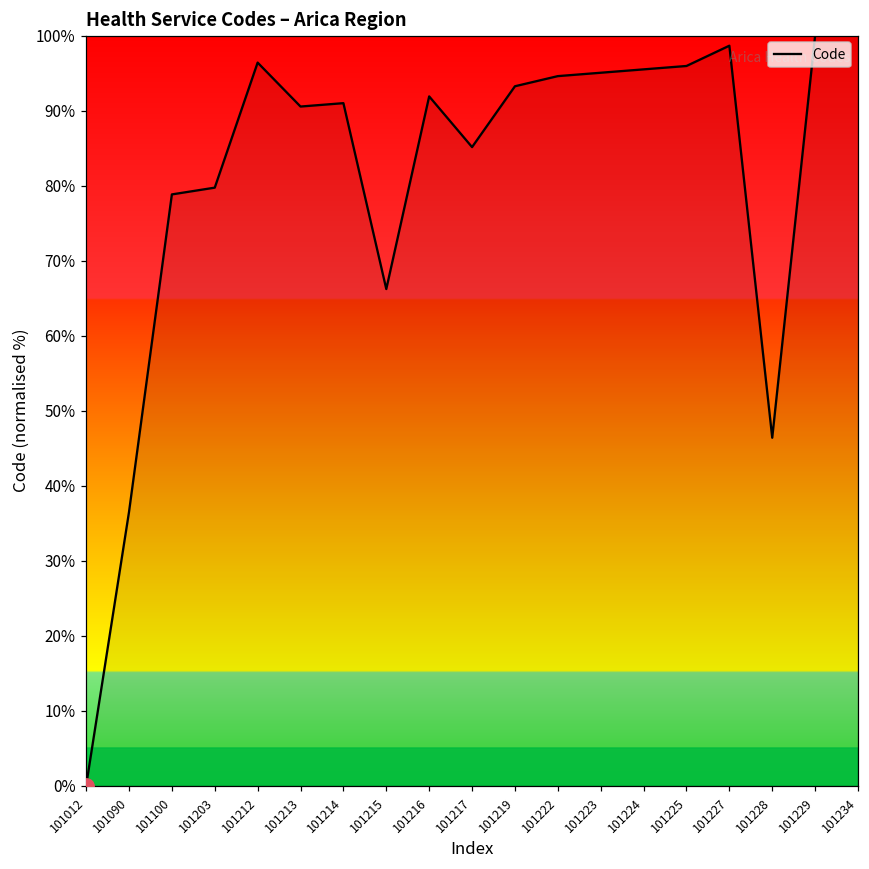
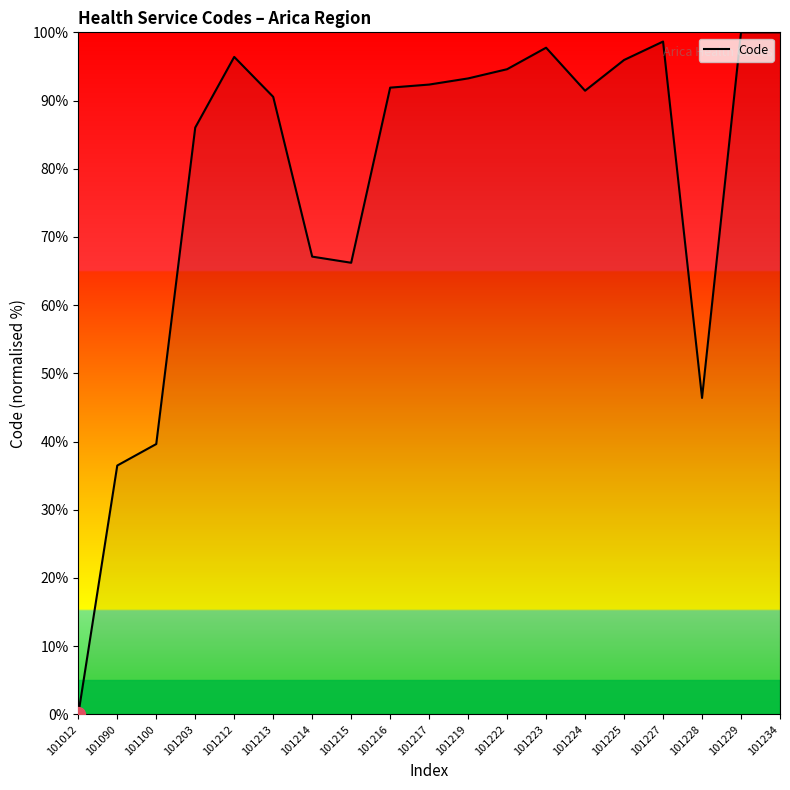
  {
    "Code": {
      "101090": "36%",
-     "101100": "79%",
-     "101203": "80%",
+     "101100": "40%",
+     "101203": "86%",
      "101212": "96%",
      "101213": "91%",
-     "101214": "91%",
+     "101214": "67%",
      "101215": "66%",
      "101216": "92%",
-     "101217": "85%",
+     "101217": "92%",
      "101219": "93%",
      "101222": "95%",
-     "101223": "95%",
-     "101224": "95%",
+     "101223": "98%",
+     "101224": "91%",
      "101225": "96%",
      "101227": "99%",
      "101228": "46%",
      "101229": "100%",
      "101234": "100%"
    }
  }
